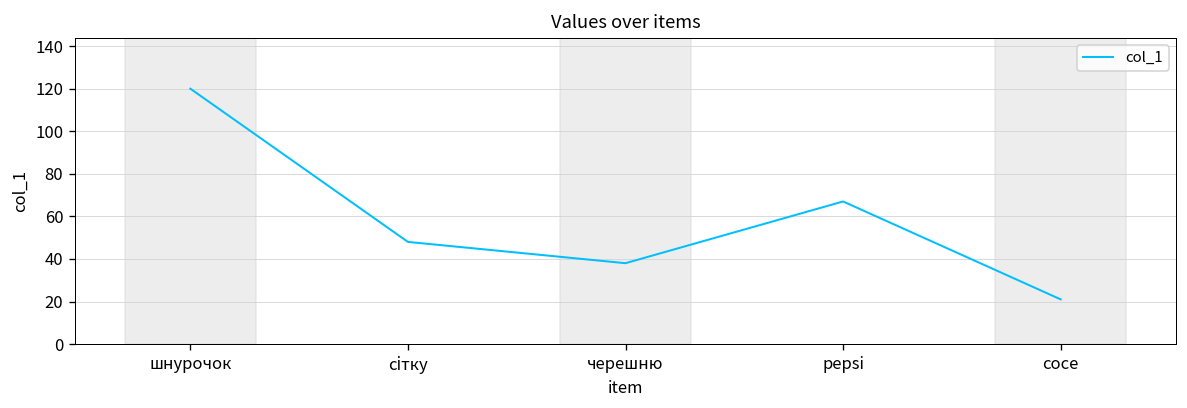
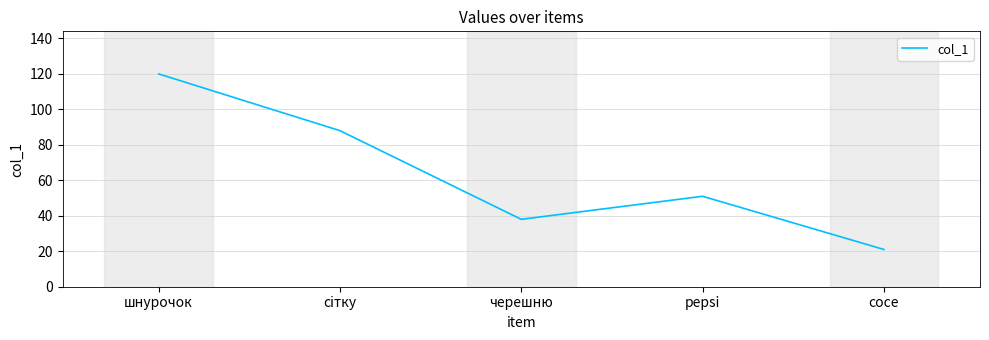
  {
    "шнурочок": 120,
-   "сітку": 48,
+   "сітку": 88,
    "черешню": 38,
-   "pepsi": 67,
+   "pepsi": 51,
    "coce": 21
  }
